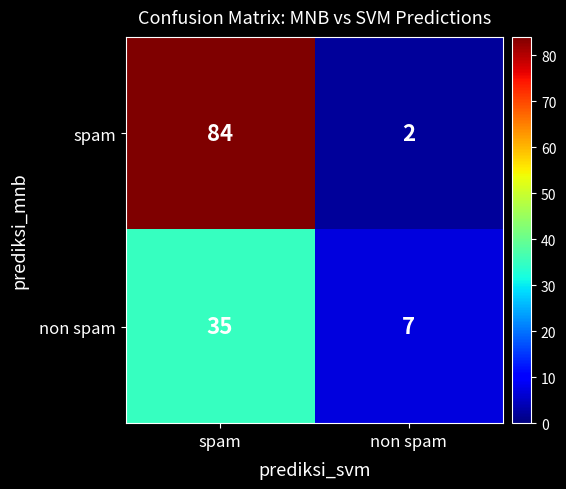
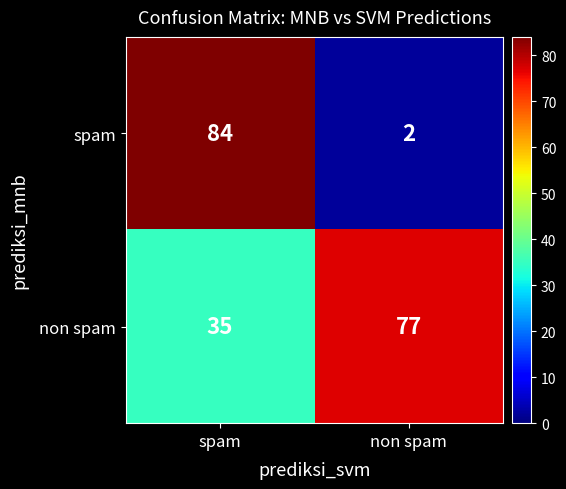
  {
    "spam": {
      "spam": 84,
      "non spam": 2
    },
    "non spam": {
      "spam": 35,
-     "non spam": 7
+     "non spam": 77
    }
  }
